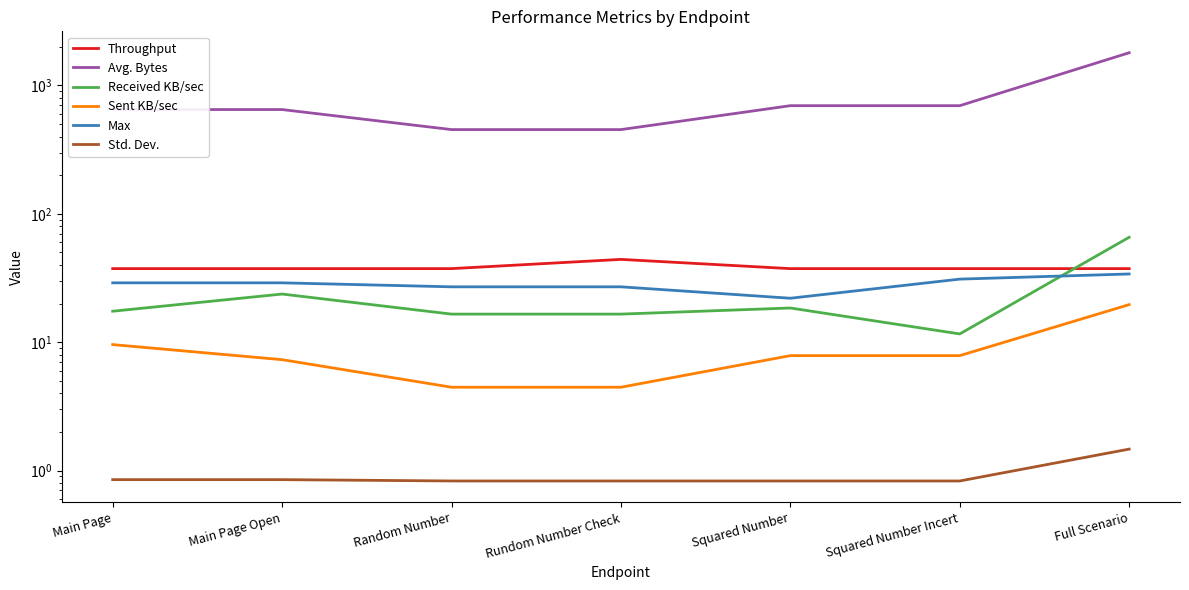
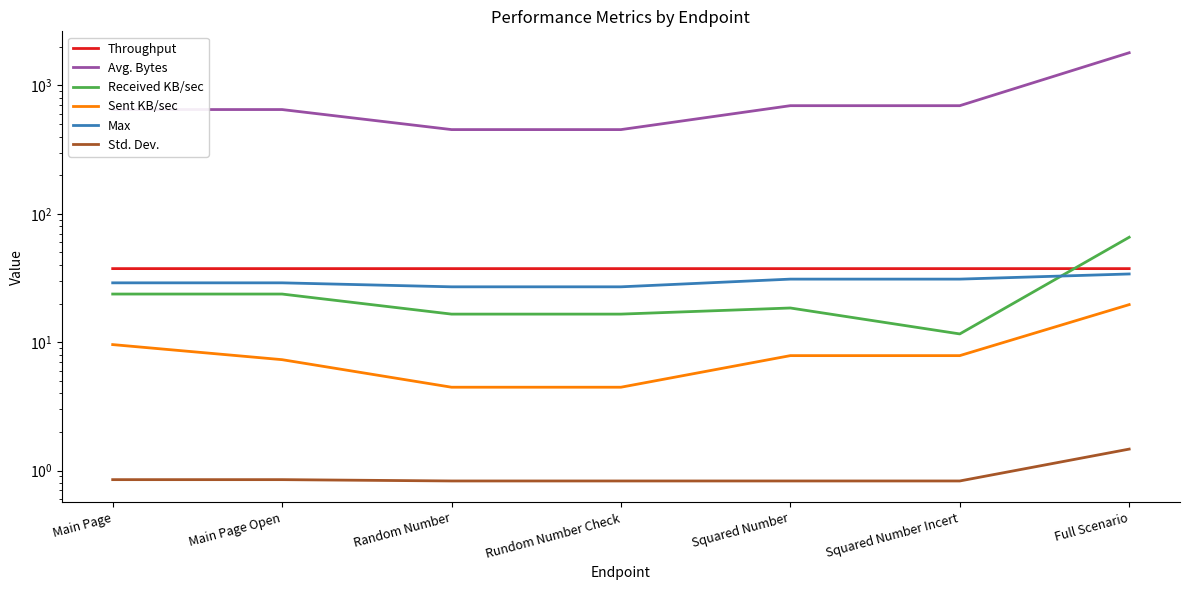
  {
    "Throughput": {
      "Main Page": 37,
      "Main Page Open": 37,
      "Random Number": 37,
-     "Rundom Number Check": 44,
+     "Rundom Number Check": 37,
      "Squared Number": 37,
      "Squared Number Incert": 37,
      "Full Scenario": 37
    },
    "Avg. Bytes": {
      "Main Page Open": 600,
      "Random Number": 450,
      "Rundom Number Check": 450,
      "Squared Number": 700,
      "Squared Number Incert": 700,
      "Full Scenario": 1800
    },
    "Received KB/sec": {
-     "Main Page": 17,
+     "Main Page": 24,
      "Main Page Open": 24,
      "Random Number": 17,
      "Rundom Number Check": 17,
      "Squared Number": 18,
      "Squared Number Incert": 12,
      "Full Scenario": 70
    },
    "Sent KB/sec": {
      "Main Page": 10,
      "Main Page Open": 7,
      "Random Number": 4.5,
      "Rundom Number Check": 4.5,
      "Squared Number": 8,
      "Squared Number Incert": 8,
      "Full Scenario": 20
    },
    "Max": {
      "Main Page": 29,
      "Main Page Open": 29,
      "Random Number": 27,
      "Rundom Number Check": 27,
-     "Squared Number": 22,
+     "Squared Number": 31,
      "Squared Number Incert": 31,
      "Full Scenario": 34
    },
    "Std. Dev.": {
      "Main Page": 0.9,
      "Main Page Open": 0.9,
      "Random Number": 0.8,
      "Rundom Number Check": 0.8,
      "Squared Number": 0.8,
      "Squared Number Incert": 0.8,
      "Full Scenario": 1.5
    }
  }
